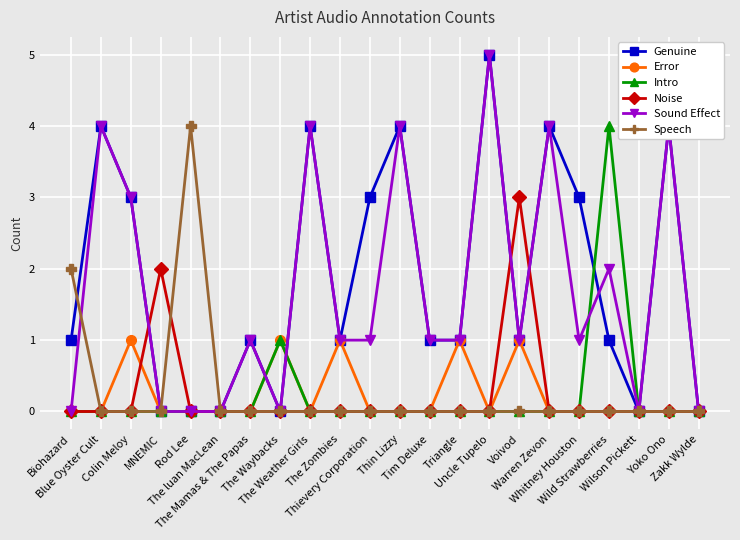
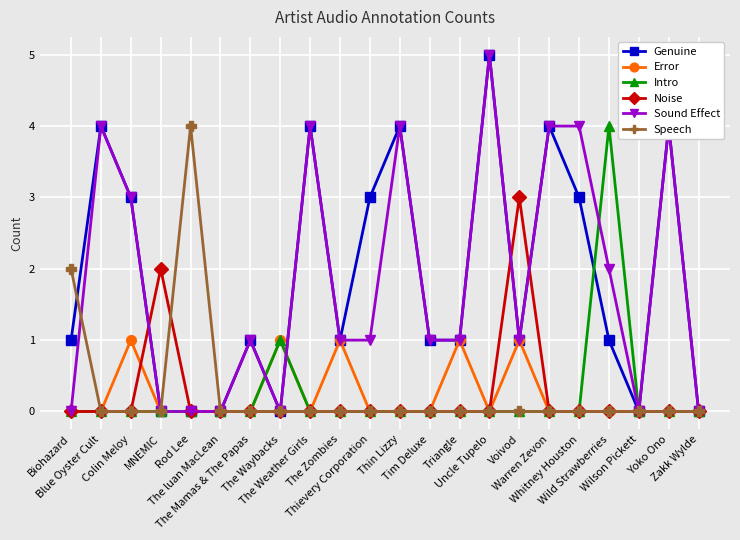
  {
    "Genuine": {
      "Biohazard": 1,
      "Thievery Corporation": 3,
      "Whitney Houston": 3,
      "Wild Strawberries": 1
    },
    "Error": {
      "Colin Meloy": 1
    },
    "Intro": {
      "Wild Strawberries": 4
    },
    "Noise": {
      "MNEMIC": 2,
      "Voivod": 3
    },
    "Sound Effect": {
      "Thievery Corporation": 1,
-     "Whitney Houston": 1,
+     "Whitney Houston": 4,
      "Wild Strawberries": 2
    },
    "Speech": {
      "Biohazard": 2,
      "Rod Lee": 4
    }
  }
